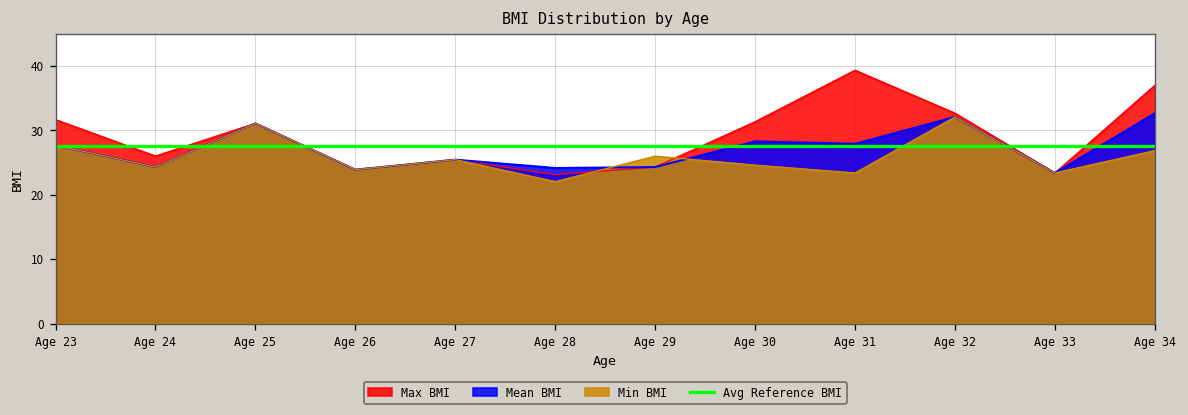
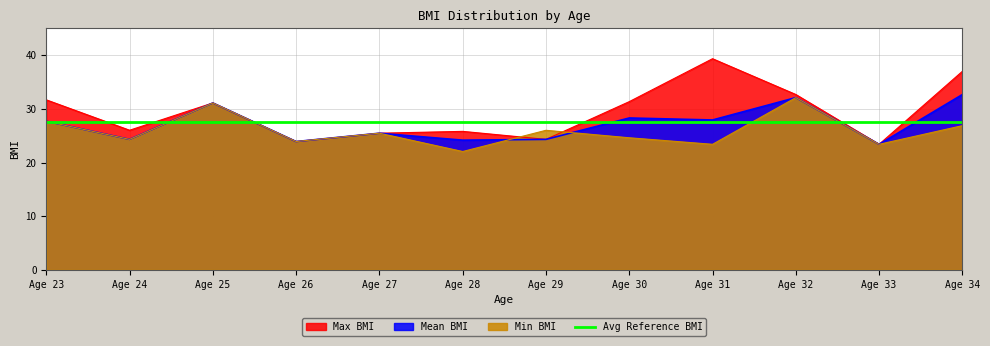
  {
    "Max BMI": {
      "Age 23": 32,
      "Age 24": 26,
-     "Age 28": 23,
+     "Age 28": 26,
      "Age 30": 31,
      "Age 31": 39,
      "Age 32": 33,
      "Age 34": 37
    },
    "Mean BMI": {
      "Age 28": 24,
      "Age 30": 28,
      "Age 34": 33
    },
    "Min BMI": {
      "Age 28": 22,
      "Age 29": 26,
      "Age 30": 25,
      "Age 31": 23,
      "Age 34": 27
    },
    "Avg Reference BMI": {
      "Age 24": 28,
      "Age 25": 28,
      "Age 26": 28,
      "Age 27": 28,
      "Age 28": 28,
      "Age 29": 28,
      "Age 30": 28,
      "Age 32": 28,
      "Age 33": 28,
      "Age 34": 28
    }
  }
